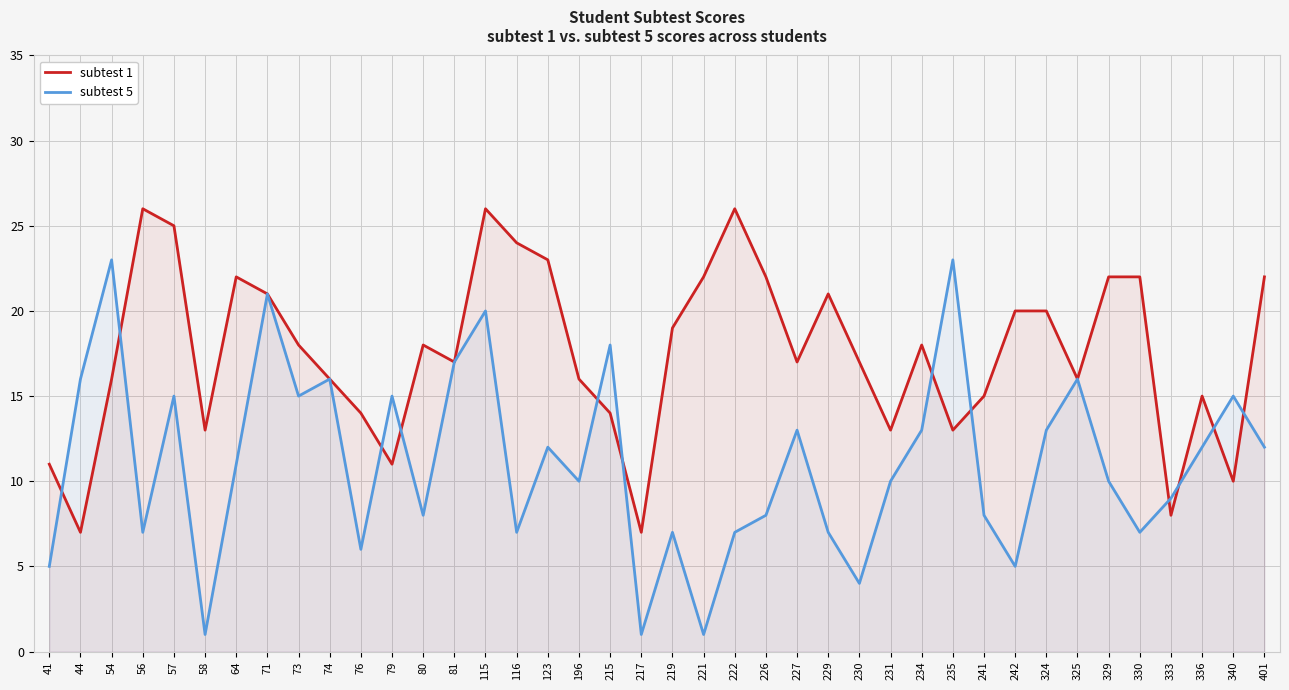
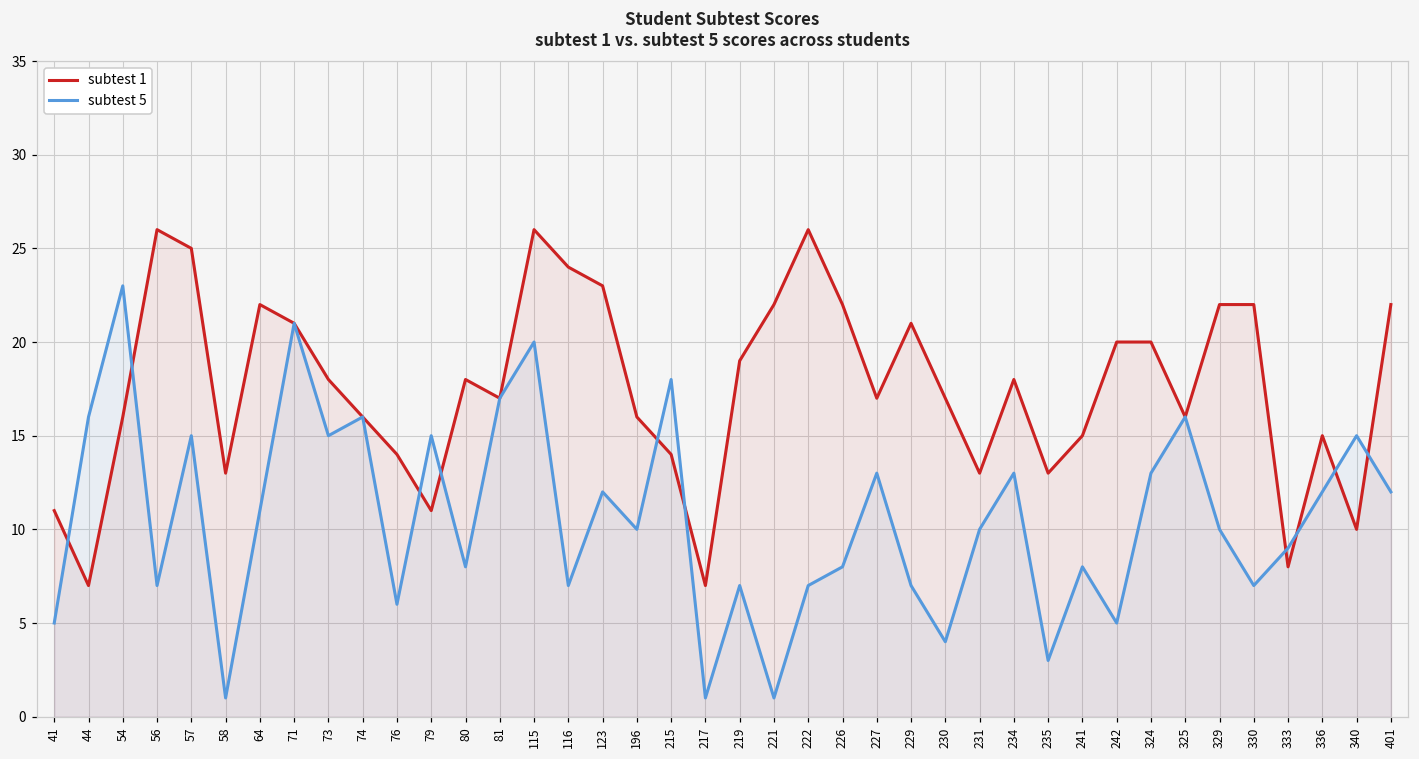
  {
    "subtest 1": {
      "41": 11,
      "44": 7,
      "54": 16,
      "56": 26,
      "57": 25,
      "58": 13,
      "64": 22,
      "73": 18,
      "76": 14,
      "79": 11,
      "80": 18,
      "115": 26,
      "116": 24,
      "123": 23,
      "196": 16,
      "215": 14,
      "217": 7,
      "219": 19,
      "221": 22,
      "222": 26,
      "226": 22,
      "227": 17,
      "229": 21,
      "230": 17,
      "231": 13,
      "234": 18,
      "235": 13,
      "241": 15,
      "242": 20,
      "324": 20,
      "329": 22,
      "330": 22,
      "333": 8,
      "336": 15,
      "340": 10,
      "401": 22
    },
    "subtest 5": {
      "41": 5,
      "44": 16,
      "54": 23,
      "56": 7,
      "57": 15,
      "58": 1,
      "64": 11,
      "73": 15,
      "76": 6,
      "79": 15,
      "80": 8,
      "115": 20,
      "116": 7,
      "123": 12,
      "196": 10,
      "215": 18,
      "217": 1,
      "219": 7,
      "221": 1,
      "222": 7,
      "226": 8,
      "227": 13,
      "229": 7,
      "230": 4,
      "231": 10,
      "234": 13,
-     "235": 23,
+     "235": 3,
      "241": 8,
      "242": 5,
      "324": 13,
      "329": 10,
      "330": 7,
      "333": 9,
      "336": 12,
      "340": 15,
      "401": 12
    }
  }
